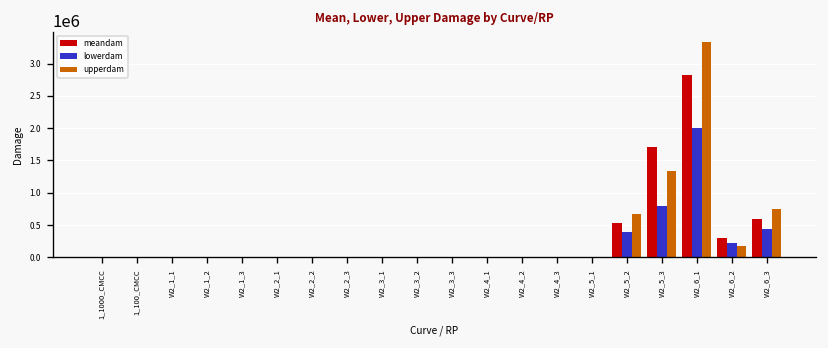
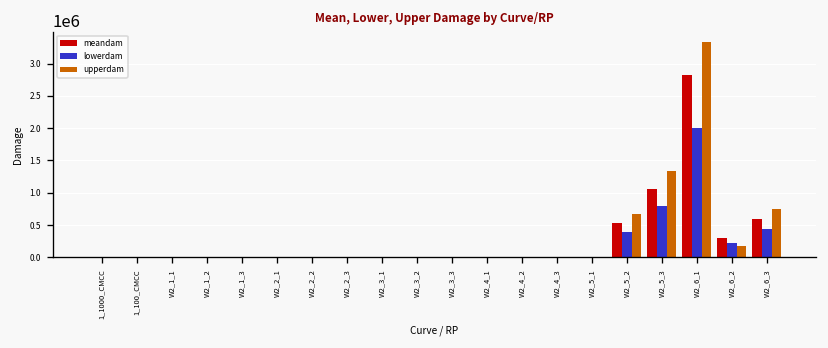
  {
    "meandam": {
      "W2_5_2": 500000,
-     "W2_5_3": 1700000,
+     "W2_5_3": 1100000,
      "W2_6_1": 2800000,
      "W2_6_2": 300000,
      "W2_6_3": 600000
    },
    "lowerdam": {
      "W2_5_2": 400000,
      "W2_5_3": 800000,
      "W2_6_1": 2000000,
      "W2_6_2": 200000,
      "W2_6_3": 400000
    },
    "upperdam": {
      "W2_5_2": 700000,
      "W2_5_3": 1300000,
      "W2_6_1": 3300000,
      "W2_6_2": 200000,
      "W2_6_3": 700000
    }
  }
